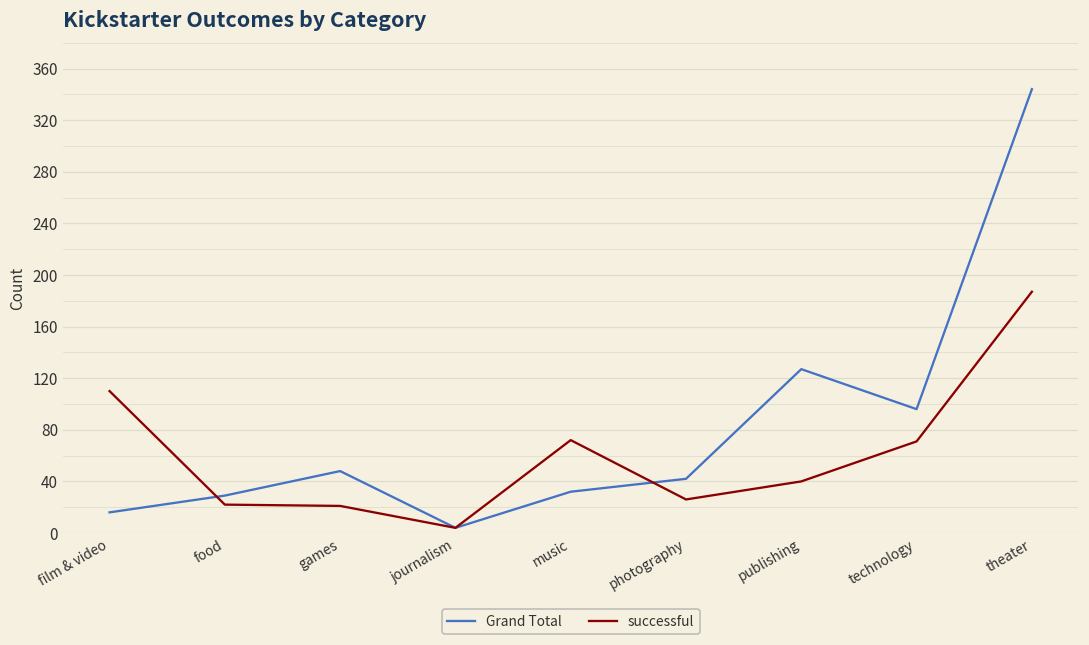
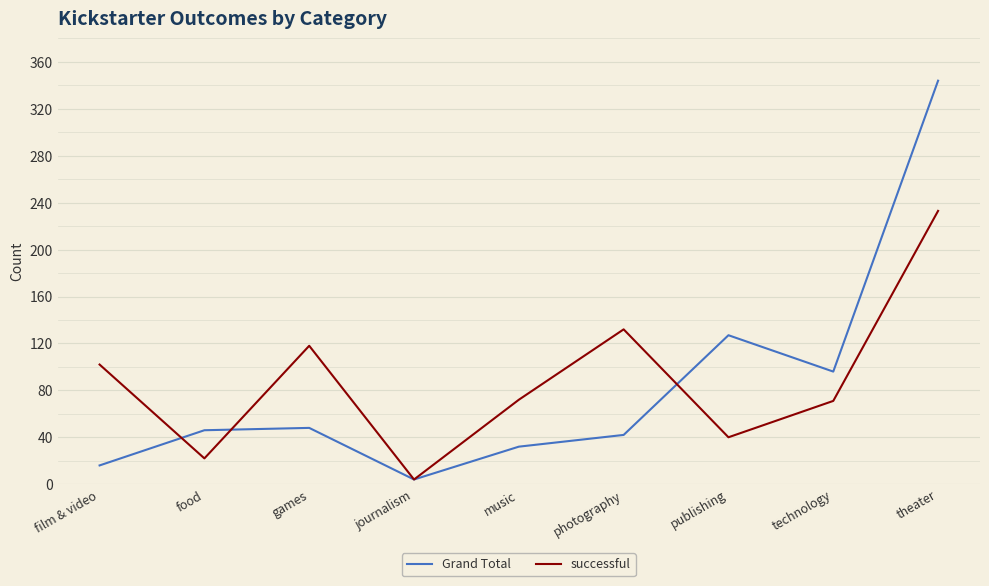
  {
    "Grand Total": {
      "film & video": 16,
-     "food": 29,
+     "food": 46,
      "games": 48,
      "music": 32,
      "photography": 42,
      "publishing": 127,
      "technology": 96,
      "theater": 344
    },
    "successful": {
-     "film & video": 110,
+     "film & video": 102,
      "food": 22,
-     "games": 21,
+     "games": 118,
      "music": 72,
-     "photography": 26,
+     "photography": 132,
      "publishing": 40,
      "technology": 71,
-     "theater": 187
+     "theater": 233
    }
  }
